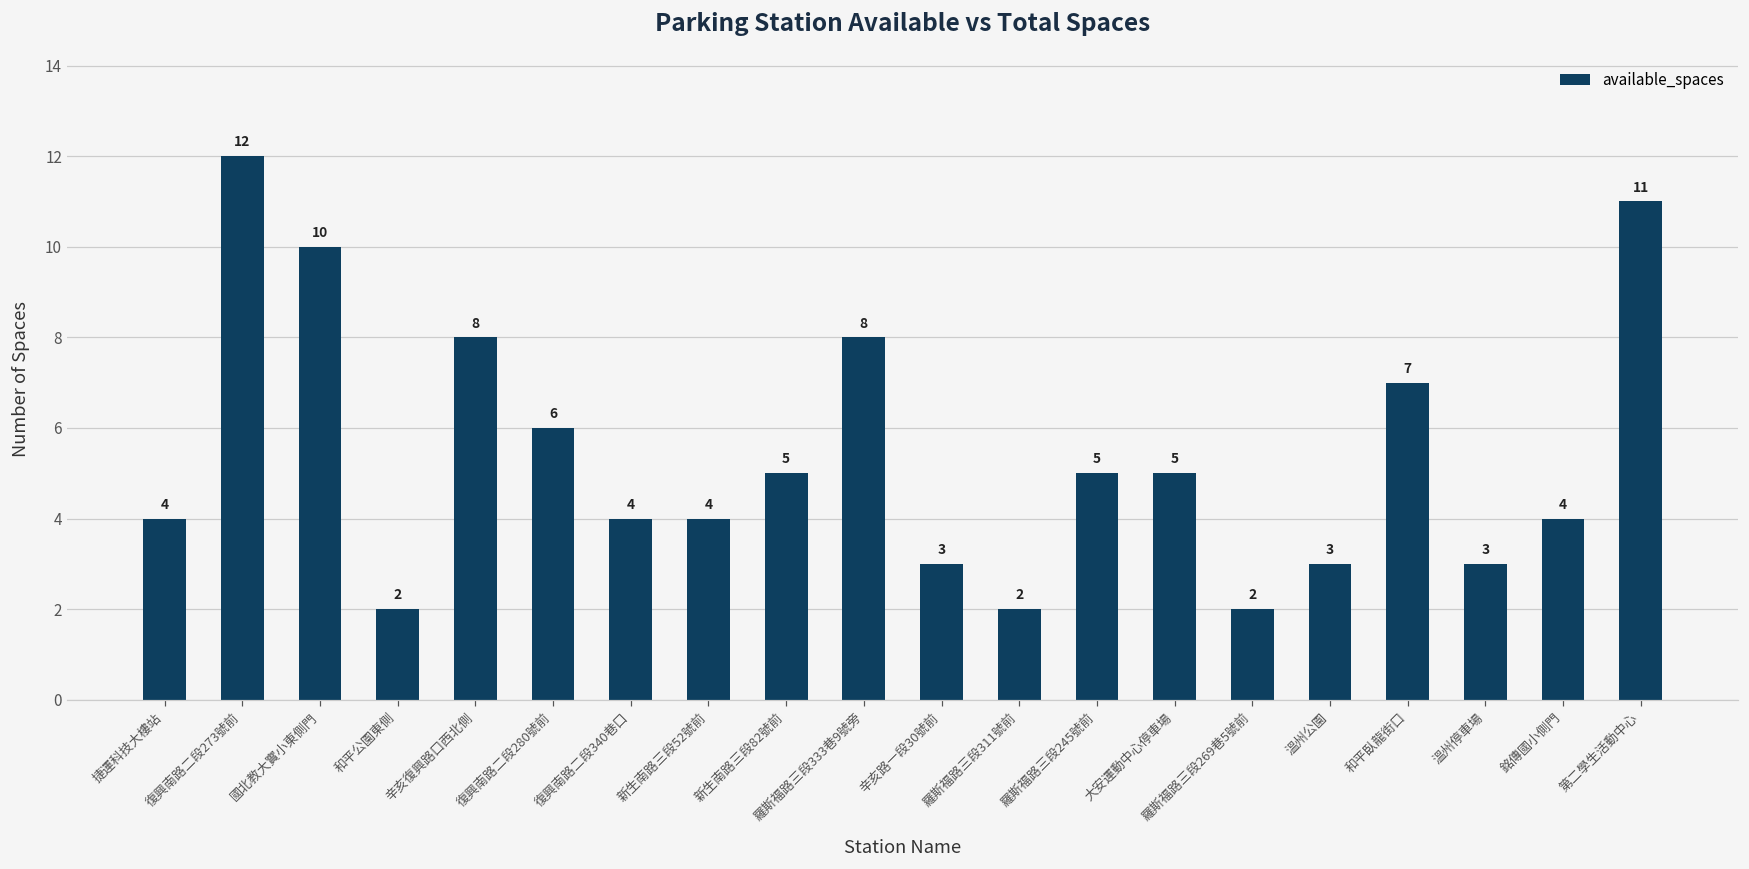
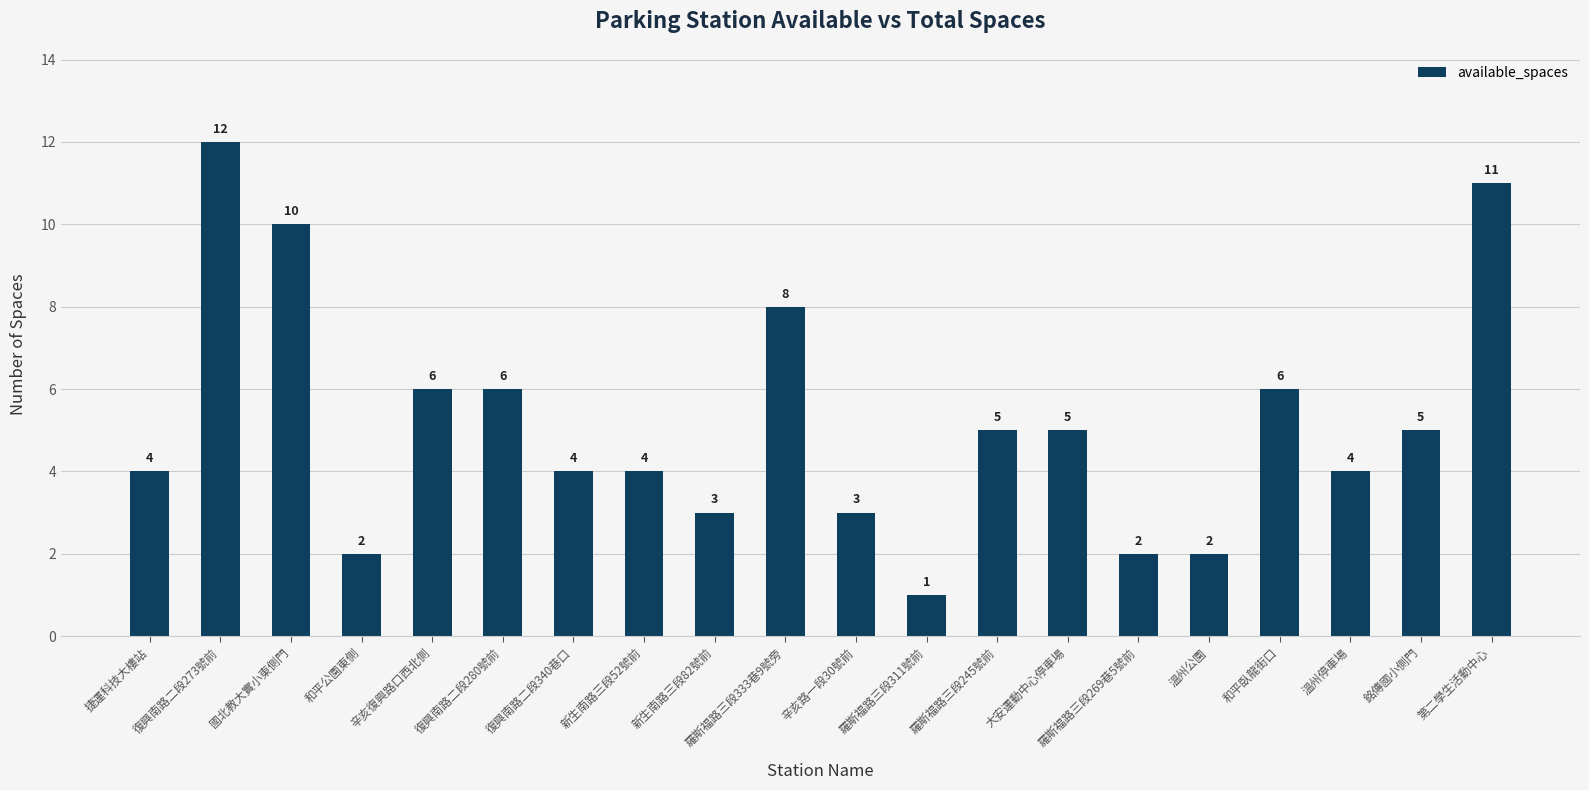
  {
    "捷運科技大樓站": 4,
    "復興南路二段273號前": 12,
    "國北教大實小東側門": 10,
    "和平公園東側": 2,
-   "辛亥復興路口西北側": 8,
+   "辛亥復興路口西北側": 6,
    "復興南路二段280號前": 6,
    "復興南路二段340巷口": 4,
    "新生南路三段52號前": 4,
-   "新生南路三段82號前": 5,
+   "新生南路三段82號前": 3,
    "羅斯福路三段333巷9號旁": 8,
    "辛亥路一段30號前": 3,
-   "羅斯福路三段311號前": 2,
+   "羅斯福路三段311號前": 1,
    "羅斯福路三段245號前": 5,
    "大安運動中心停車場": 5,
    "羅斯福路三段269巷5號前": 2,
-   "溫州公園": 3,
-   "和平臥龍街口": 7,
-   "溫州停車場": 3,
-   "銘傳國小側門": 4,
+   "溫州公園": 2,
+   "和平臥龍街口": 6,
+   "溫州停車場": 4,
+   "銘傳國小側門": 5,
    "第二學生活動中心": 11
  }
